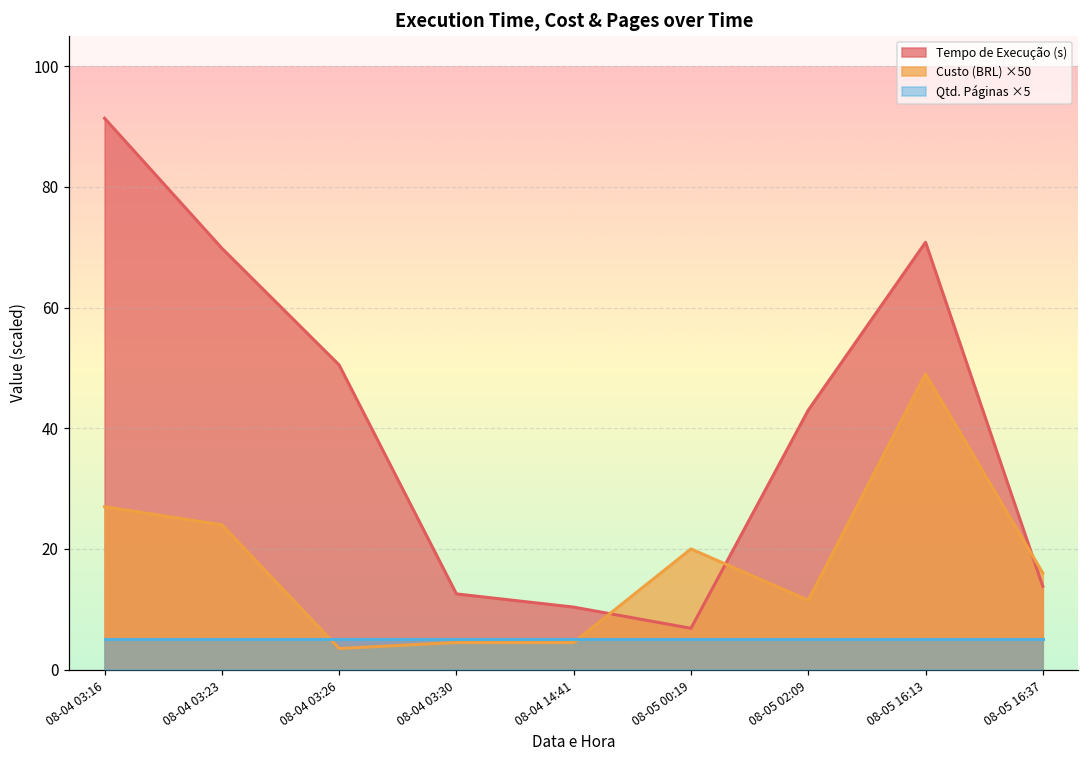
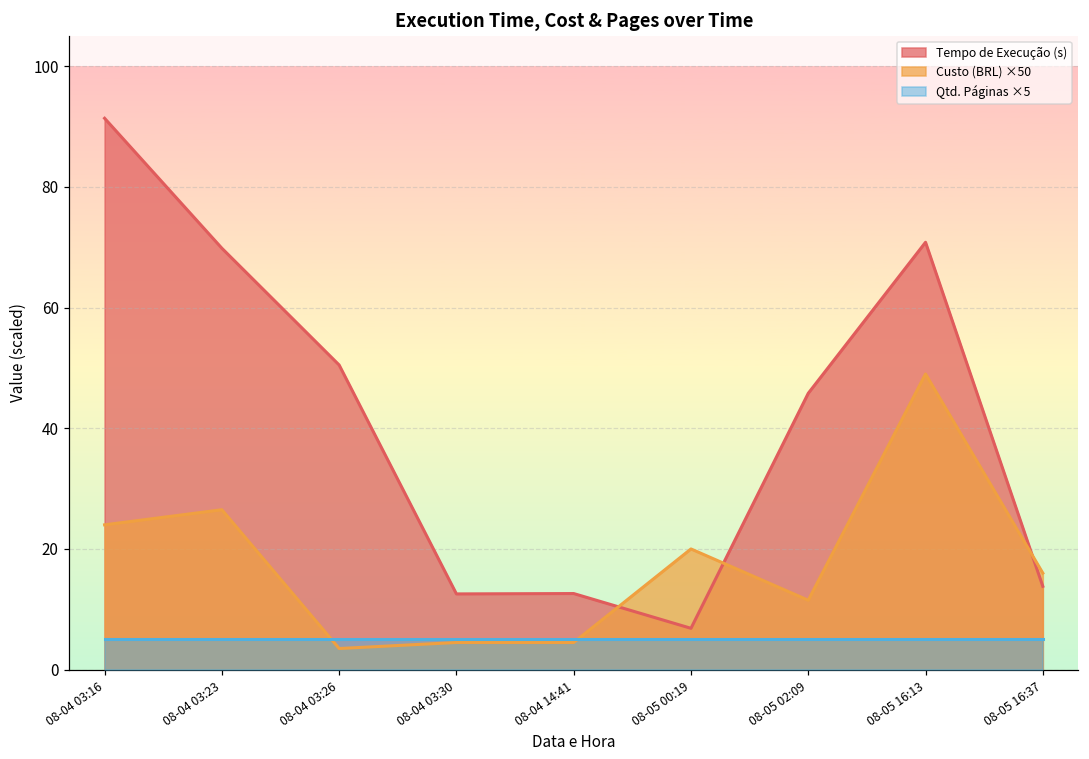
  {
    "Tempo de Execução (s)": {
      "08-04 03:16": 91,
      "08-04 03:23": 70,
      "08-04 03:26": 50,
      "08-04 03:30": 13,
-     "08-04 14:41": 10,
+     "08-04 14:41": 13,
      "08-05 00:19": 7,
-     "08-05 02:09": 43,
+     "08-05 02:09": 46,
      "08-05 16:13": 71,
      "08-05 16:37": 14
    },
    "Custo (BRL) ×50": {
-     "08-04 03:16": 27,
-     "08-04 03:23": 24,
+     "08-04 03:16": 24,
+     "08-04 03:23": 27,
      "08-04 03:26": 4,
      "08-04 03:30": 5,
      "08-04 14:41": 5,
      "08-05 00:19": 20,
      "08-05 02:09": 12,
      "08-05 16:13": 49,
      "08-05 16:37": 16
    },
    "Qtd. Páginas ×5": {
      "08-04 03:16": 5,
      "08-04 03:23": 5,
      "08-04 03:26": 5,
      "08-04 03:30": 5,
      "08-04 14:41": 5,
      "08-05 00:19": 5,
      "08-05 02:09": 5,
      "08-05 16:13": 5,
      "08-05 16:37": 5
    }
  }
